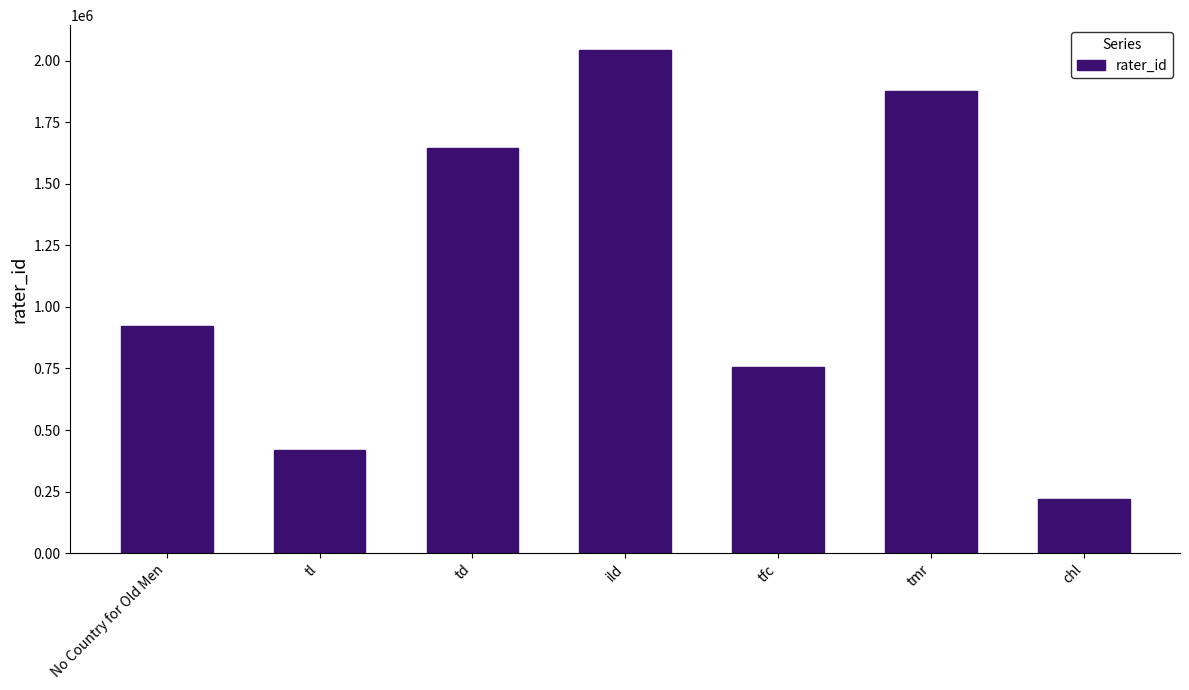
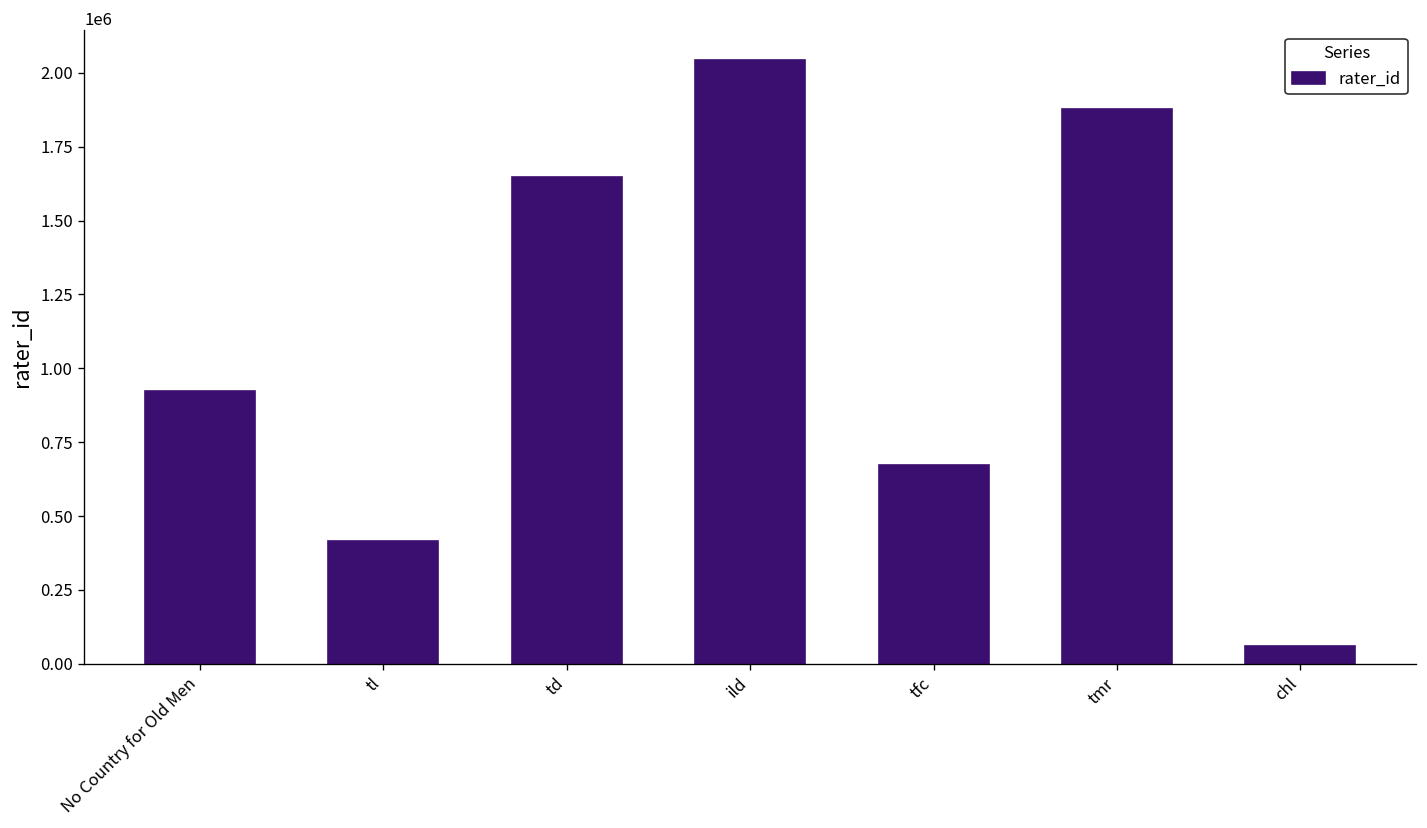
  {
    "No Country for Old Men": 920000,
    "tl": 420000,
    "td": 1650000,
    "ild": 2040000,
-   "tfc": 760000,
+   "tfc": 670000,
    "tmr": 1880000,
-   "chl": 220000
+   "chl": 60000
  }
